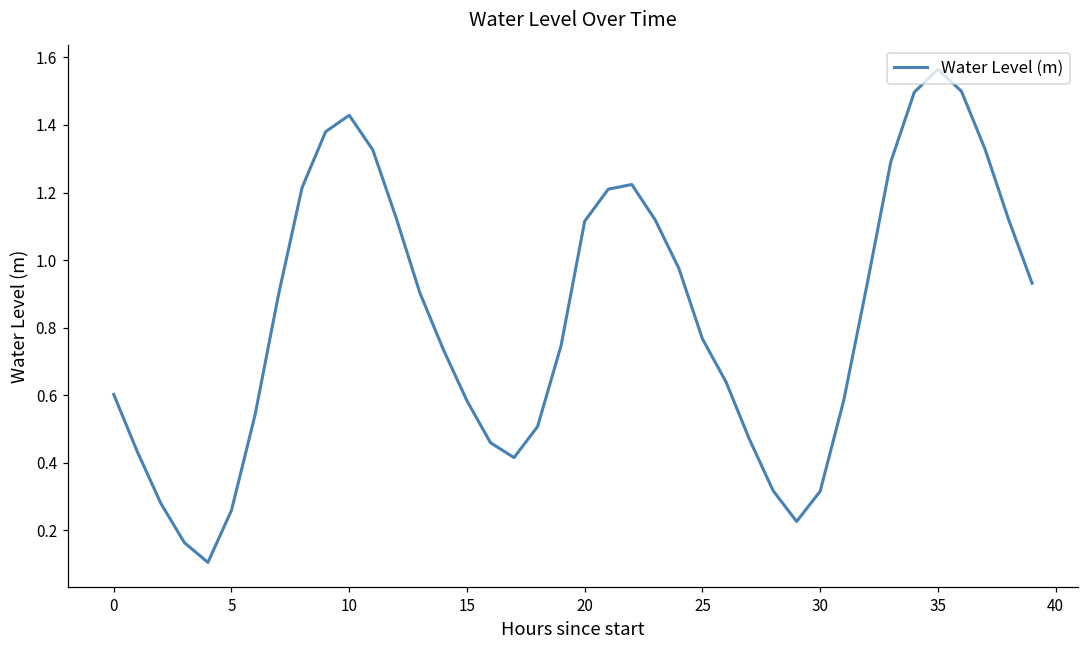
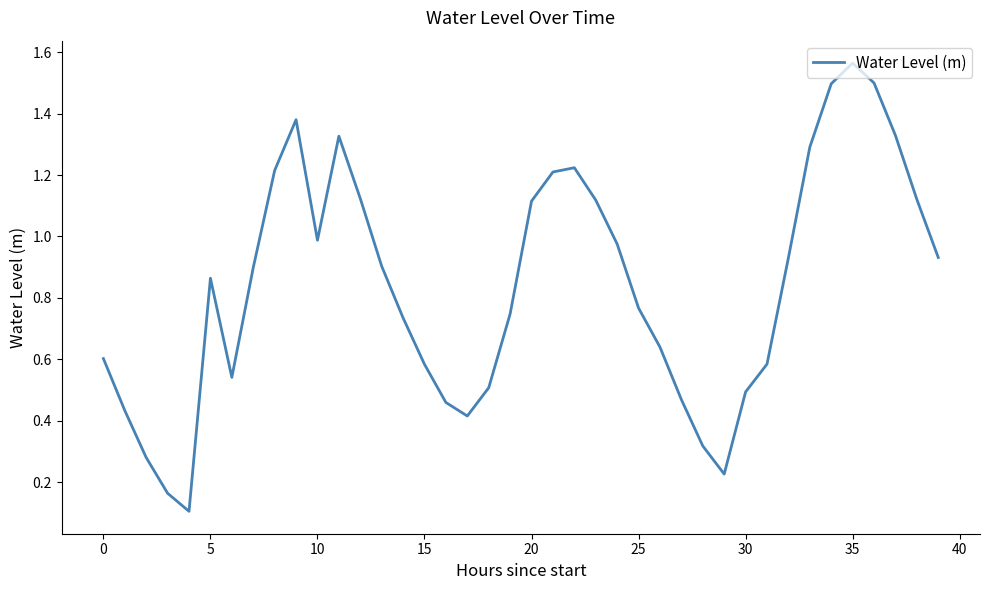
  {
    "0": 0.60,
-   "5": 0.26,
-   "10": 1.43,
+   "5": 0.86,
+   "10": 0.99,
    "15": 0.58,
    "20": 1.11,
    "25": 0.77,
-   "30": 0.32
+   "30": 0.49
  }
